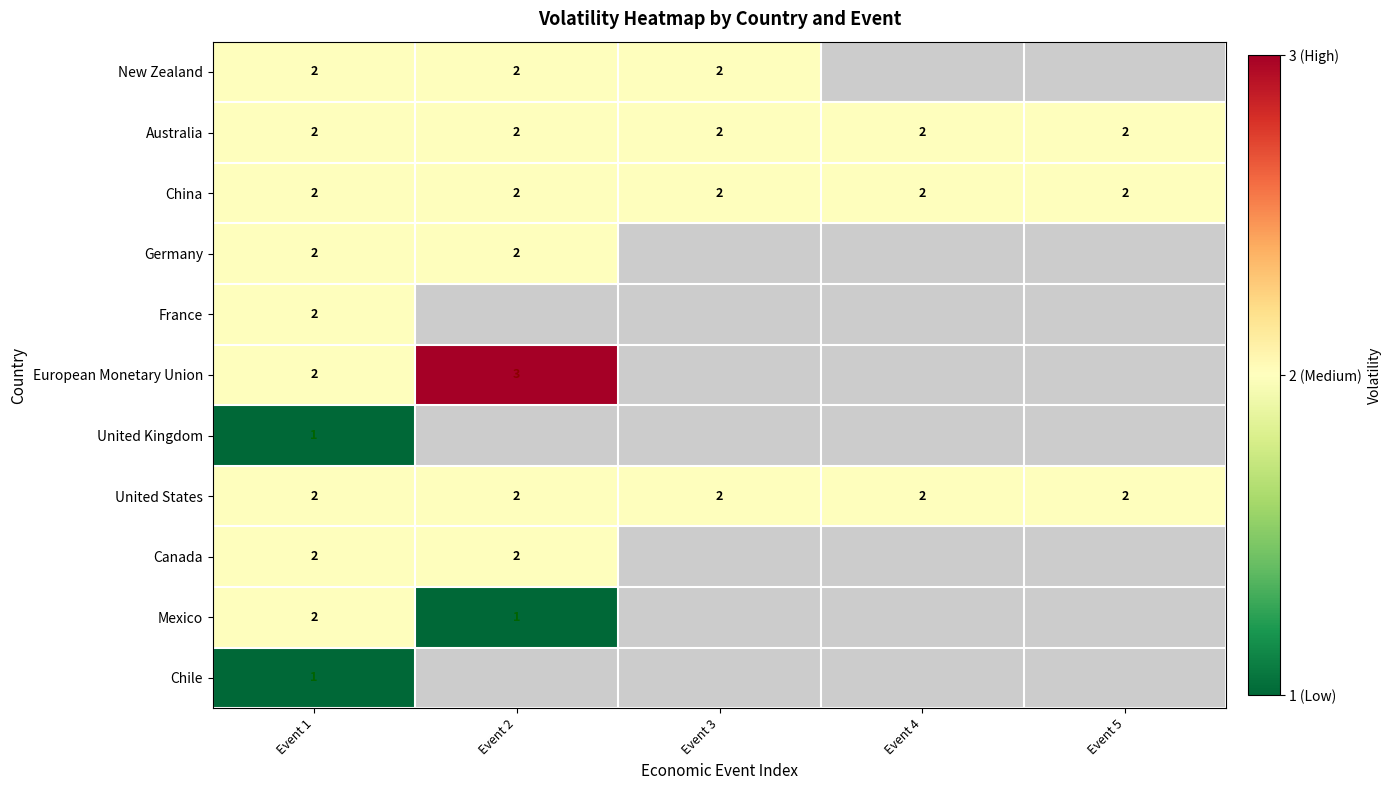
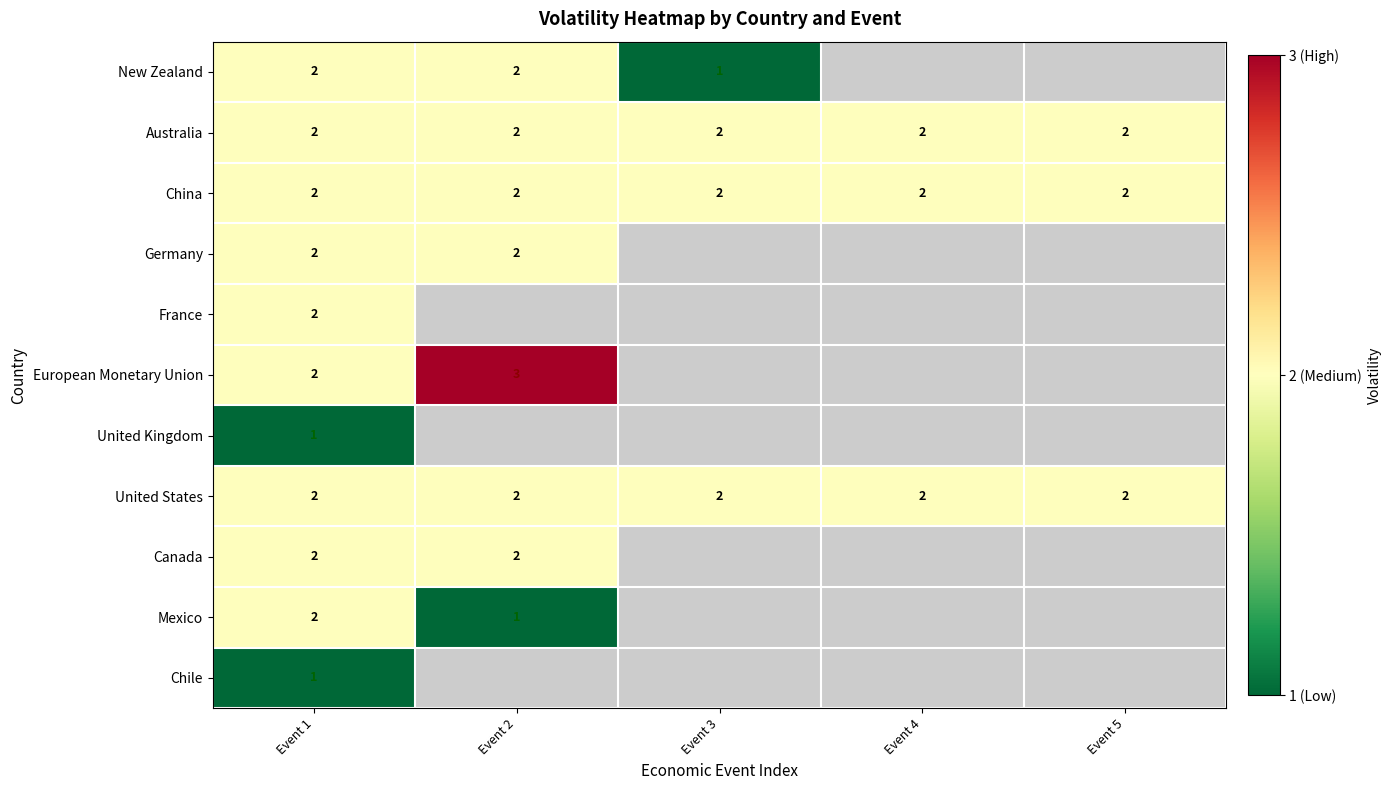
  {
    "New Zealand": {
      "Event 1": 2,
      "Event 2": 2,
-     "Event 3": 2
+     "Event 3": 1
    },
    "Australia": {
      "Event 1": 2,
      "Event 2": 2,
      "Event 3": 2,
      "Event 4": 2,
      "Event 5": 2
    },
    "China": {
      "Event 1": 2,
      "Event 2": 2,
      "Event 3": 2,
      "Event 4": 2,
      "Event 5": 2
    },
    "Germany": {
      "Event 1": 2,
      "Event 2": 2
    },
    "France": {
      "Event 1": 2
    },
    "European Monetary Union": {
      "Event 1": 2
    },
    "United Kingdom": {
      "Event 1": 1
    },
    "United States": {
      "Event 1": 2,
      "Event 2": 2,
      "Event 3": 2,
      "Event 4": 2,
      "Event 5": 2
    },
    "Canada": {
      "Event 1": 2,
      "Event 2": 2
    },
    "Mexico": {
      "Event 1": 2,
      "Event 2": 1
    },
    "Chile": {
      "Event 1": 1
    }
  }
